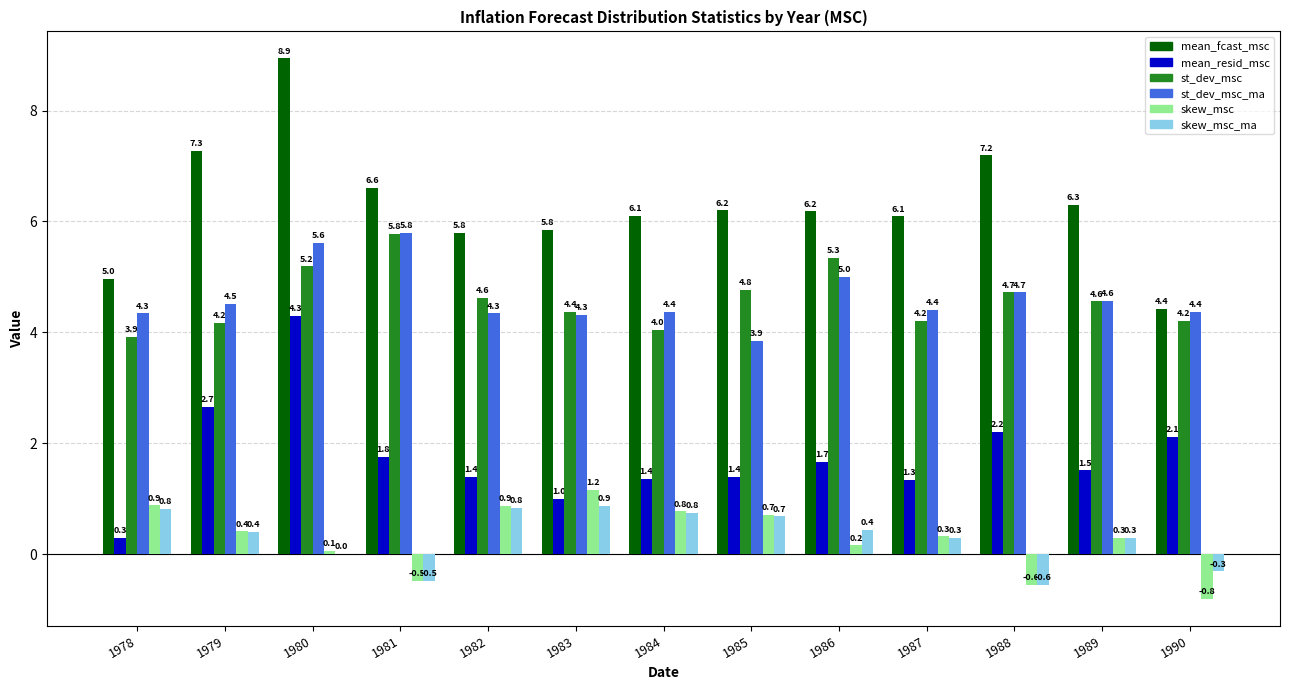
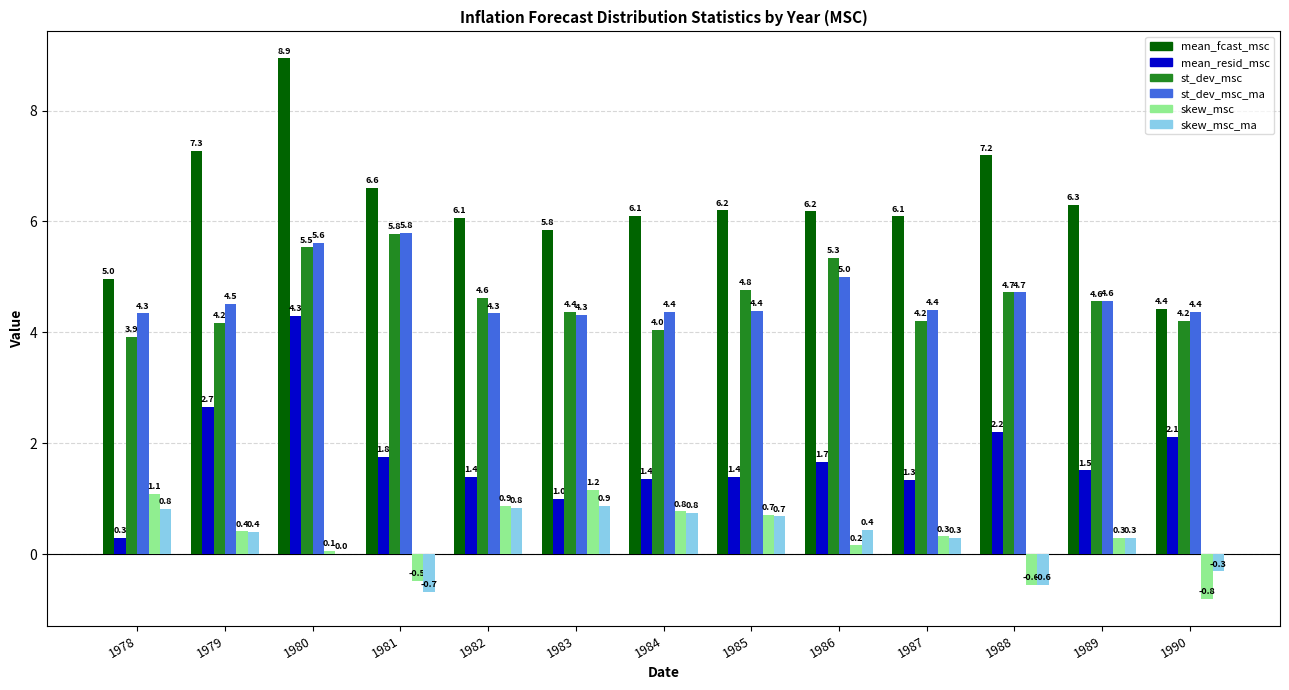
  {
    "mean_fcast_msc": {
      "1978": 5.0,
      "1979": 7.3,
      "1980": 8.9,
      "1981": 6.6,
-     "1982": 5.8,
+     "1982": 6.1,
      "1983": 5.8,
      "1984": 6.1,
      "1985": 6.2,
      "1986": 6.2,
      "1987": 6.1,
      "1988": 7.2,
      "1989": 6.3,
      "1990": 4.4
    },
    "mean_resid_msc": {
      "1978": 0.3,
      "1979": 2.7,
      "1980": 4.3,
      "1981": 1.8,
      "1982": 1.4,
      "1983": 1.0,
      "1984": 1.4,
      "1985": 1.4,
      "1986": 1.7,
      "1987": 1.3,
      "1988": 2.2,
      "1989": 1.5,
      "1990": 2.1
    },
    "st_dev_msc": {
      "1978": 3.9,
      "1979": 4.2,
-     "1980": 5.2,
+     "1980": 5.5,
      "1981": 5.8,
      "1982": 4.6,
      "1983": 4.4,
      "1984": 4.0,
      "1985": 4.8,
      "1986": 5.3,
      "1987": 4.2,
      "1990": 4.2
    },
    "st_dev_msc_ma": {
      "1978": 4.3,
      "1979": 4.5,
      "1980": 5.6,
      "1981": 5.8,
      "1982": 4.3,
      "1983": 4.3,
      "1984": 4.4,
-     "1985": 3.9,
+     "1985": 4.4,
      "1986": 5.0,
      "1987": 4.4,
      "1990": 4.4
    },
    "skew_msc": {
-     "1978": 0.9,
+     "1978": 1.1,
      "1979": 0.4,
      "1980": 0.1,
      "1982": 0.9,
      "1983": 1.2,
      "1984": 0.8,
      "1985": 0.7,
      "1986": 0.2,
      "1987": 0.3,
      "1989": 0.3,
      "1990": -0.8
    },
    "skew_msc_ma": {
      "1978": 0.8,
      "1979": 0.4,
      "1980": 0.0,
-     "1981": -0.5,
+     "1981": -0.7,
      "1982": 0.8,
      "1983": 0.9,
      "1984": 0.8,
      "1985": 0.7,
      "1986": 0.4,
      "1987": 0.3,
      "1989": 0.3,
      "1990": -0.3
    }
  }
